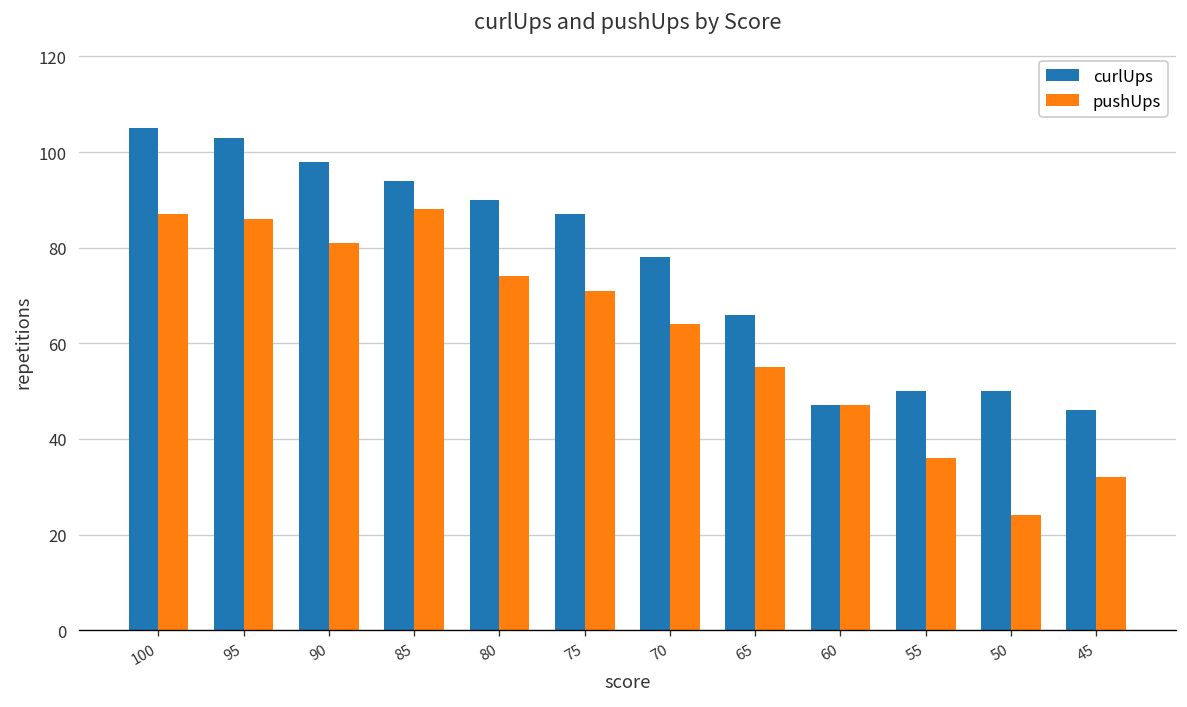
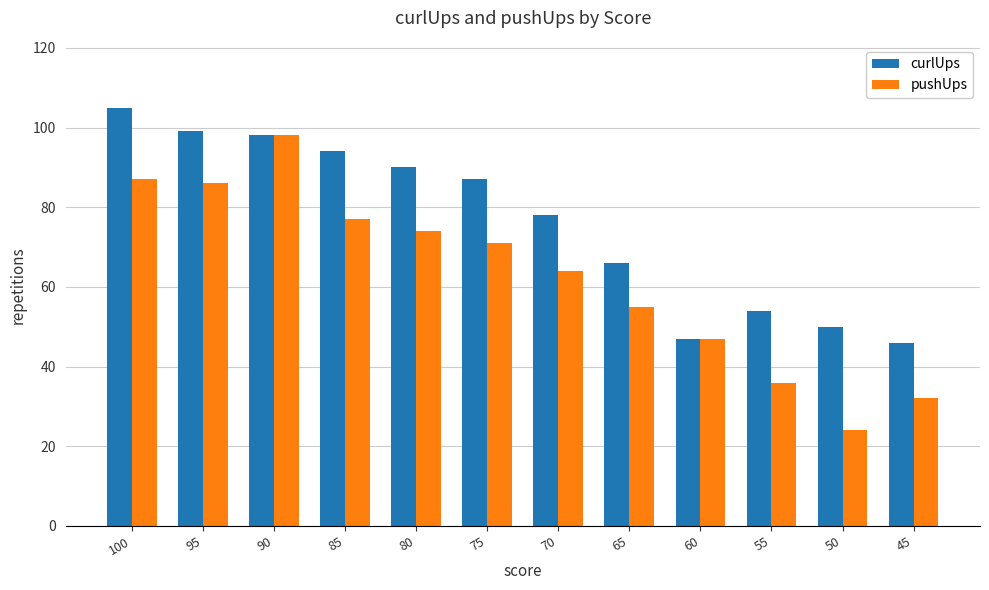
  {
    "curlUps": {
      "100": 105,
-     "95": 103,
+     "95": 99,
      "90": 98,
      "85": 94,
      "80": 90,
      "75": 87,
      "70": 78,
      "65": 66,
      "60": 47,
-     "55": 50,
+     "55": 54,
      "50": 50,
      "45": 46
    },
    "pushUps": {
      "100": 87,
      "95": 86,
-     "90": 81,
-     "85": 88,
+     "90": 98,
+     "85": 77,
      "80": 74,
      "75": 71,
      "70": 64,
      "65": 55,
      "60": 47,
      "55": 36,
      "50": 24,
      "45": 32
    }
  }
